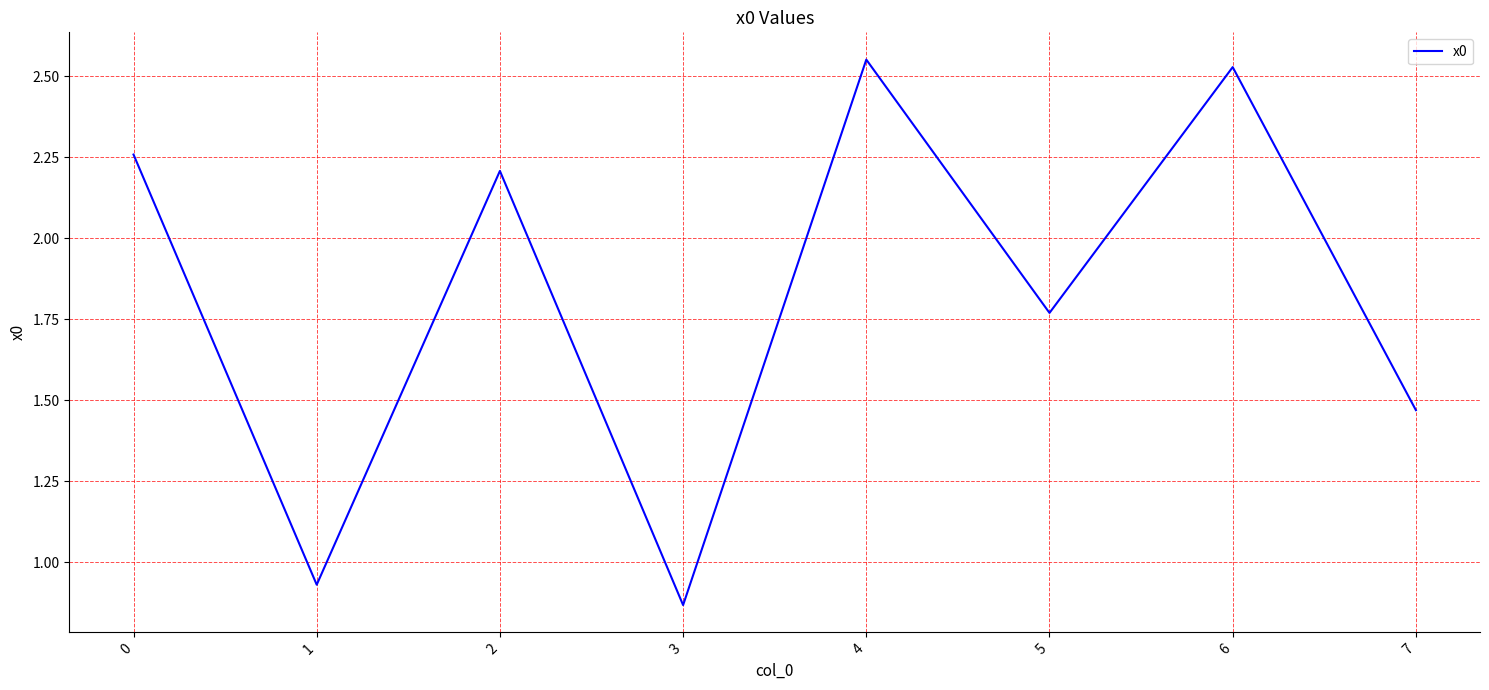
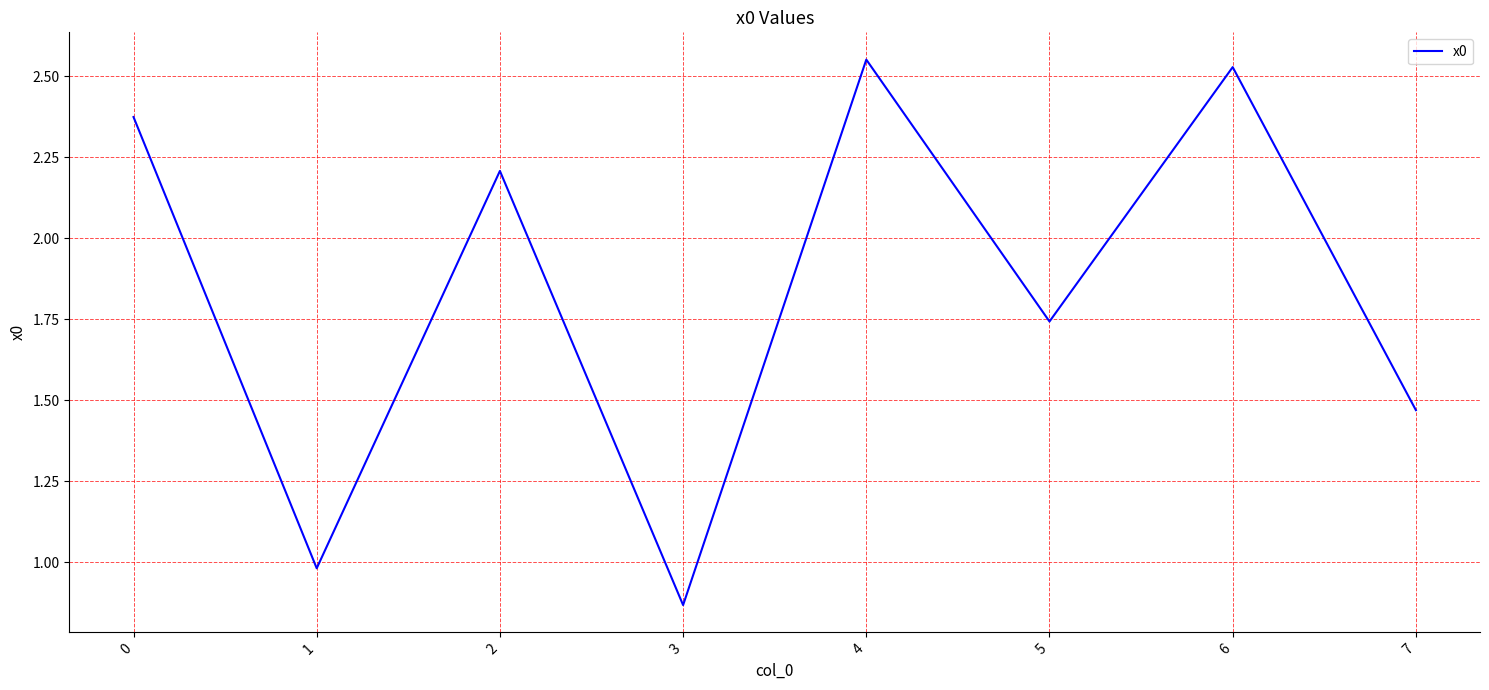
  {
-   "0": 2.26,
-   "1": 0.93,
+   "0": 2.37,
+   "1": 0.98,
    "2": 2.21,
    "3": 0.87,
    "4": 2.55,
-   "5": 1.77,
+   "5": 1.74,
    "6": 2.53,
    "7": 1.47
  }
